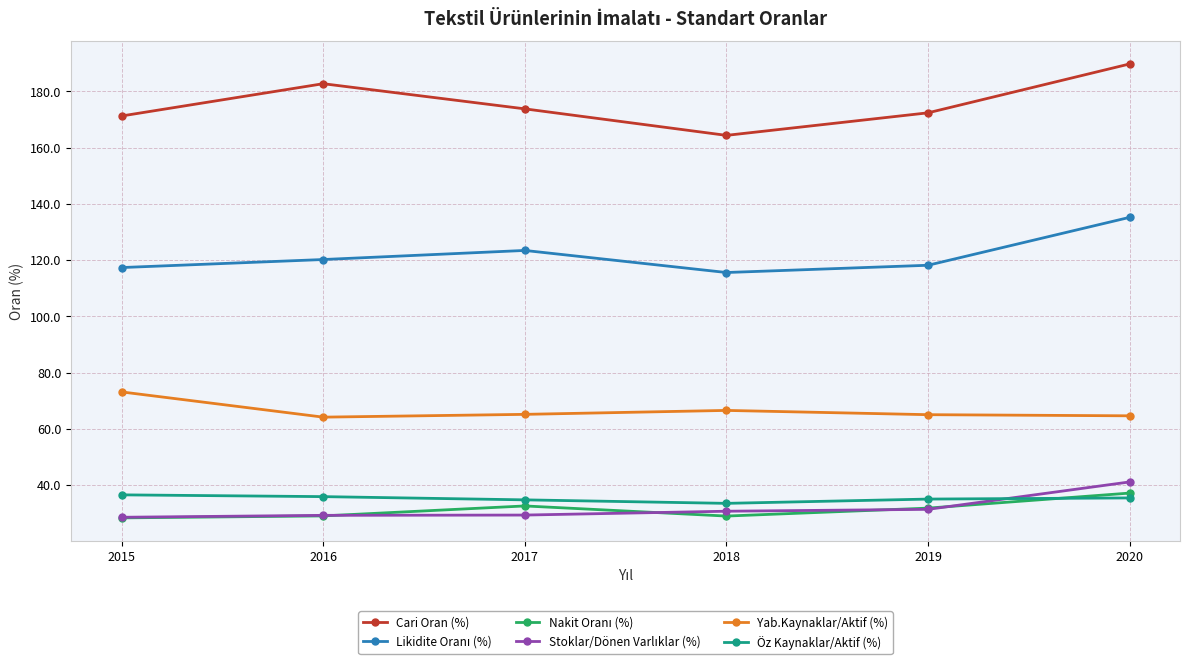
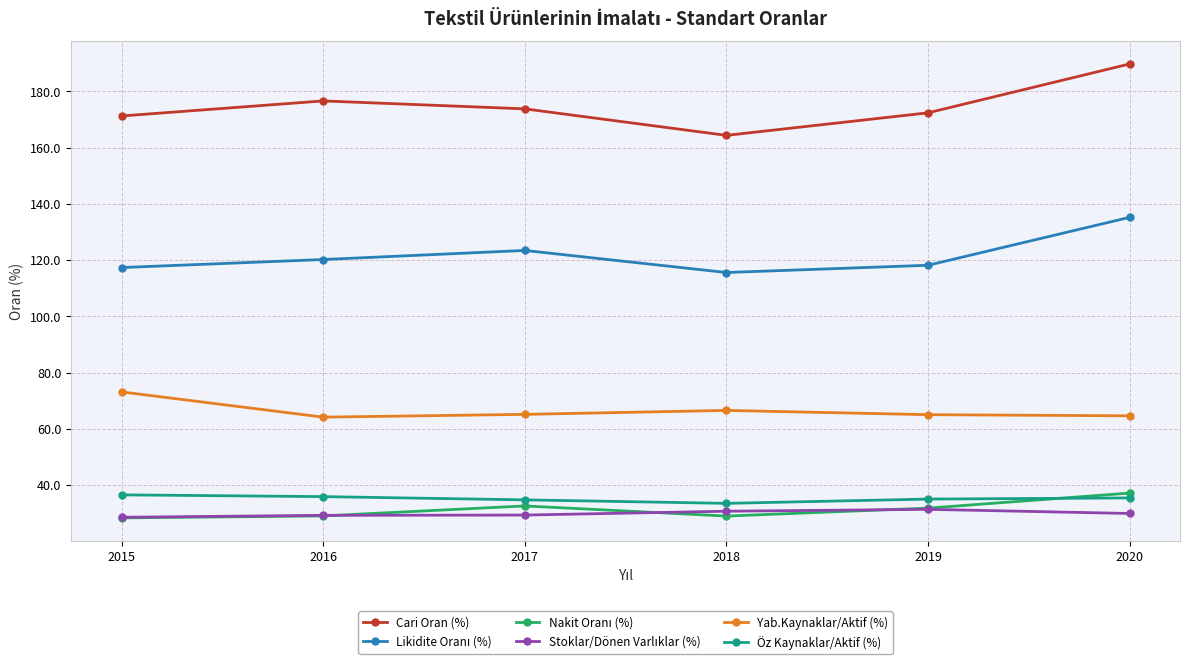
  {
    "Cari Oran (%)": {
      "2015": 171,
-     "2016": 183,
+     "2016": 177,
      "2017": 174,
      "2018": 164,
      "2019": 172,
      "2020": 190
    },
    "Likidite Oranı (%)": {
      "2015": 117,
      "2016": 120,
      "2017": 123,
      "2018": 116,
      "2019": 118,
      "2020": 135
    },
    "Stoklar/Dönen Varlıklar (%)": {
      "2017": 29,
      "2018": 31,
-     "2020": 41
+     "2020": 30
    },
    "Yab.Kaynaklar/Aktif (%)": {
      "2015": 73,
      "2016": 64,
      "2017": 65,
      "2018": 67,
      "2019": 65,
      "2020": 65
    }
  }
